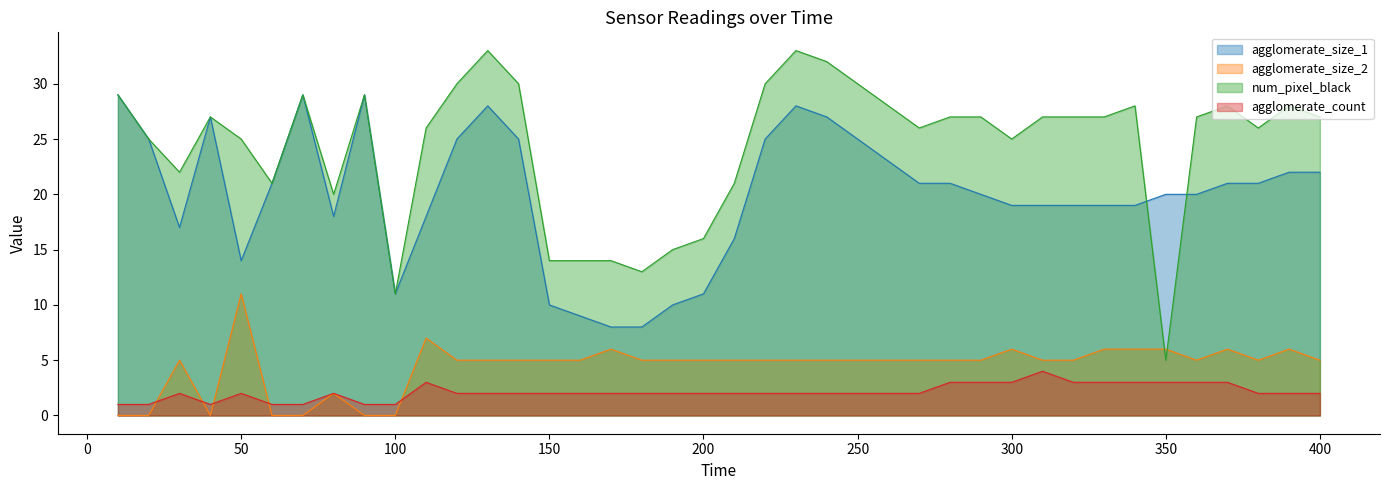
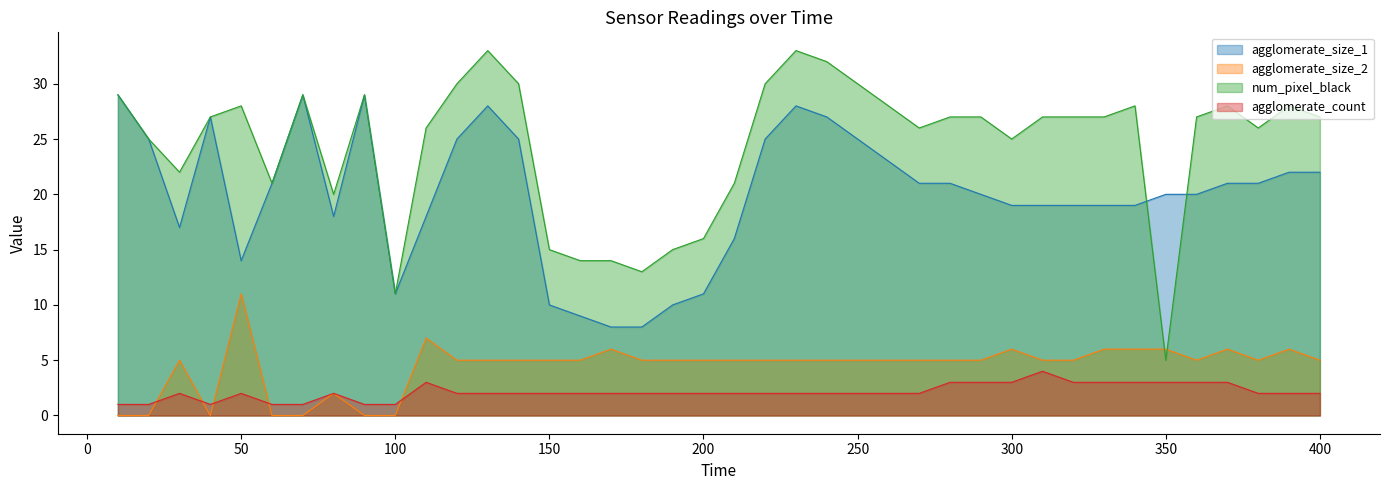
  {
    "agglomerate_size_1": {
      "50": 14,
      "150": 10,
      "200": 11,
      "250": 25,
      "300": 19,
      "350": 20,
      "400": 22
    },
    "num_pixel_black": {
-     "50": 25,
-     "150": 14,
+     "50": 28,
+     "150": 15,
      "200": 16,
      "250": 30,
      "300": 25,
      "350": 5
    }
  }
